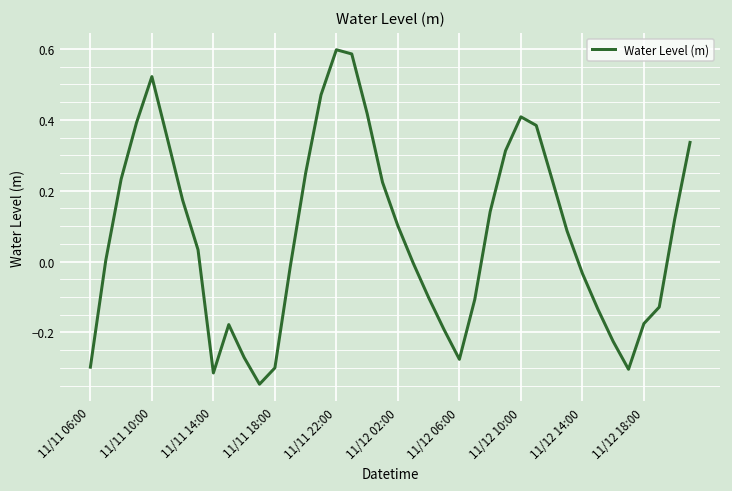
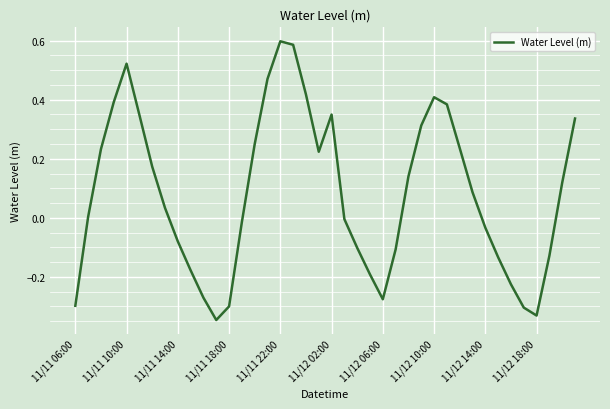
  {
    "11/11 06:00": -0.30,
    "11/11 10:00": 0.52,
-   "11/11 14:00": -0.31,
+   "11/11 14:00": -0.08,
    "11/11 18:00": -0.30,
    "11/11 22:00": 0.60,
-   "11/12 02:00": 0.10,
+   "11/12 02:00": 0.35,
    "11/12 06:00": -0.28,
    "11/12 10:00": 0.41,
    "11/12 14:00": -0.03,
-   "11/12 18:00": -0.17
+   "11/12 18:00": -0.33
  }
